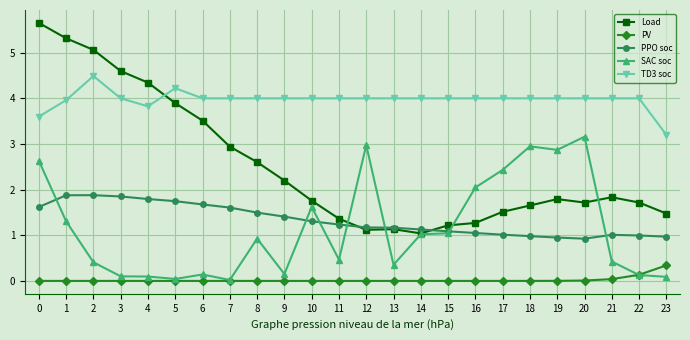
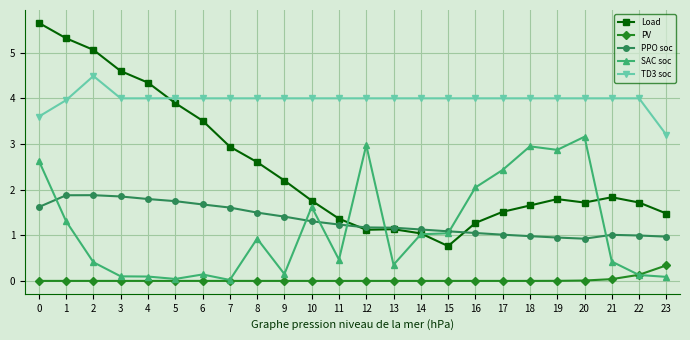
  {
    "Load": {
      "0": 5.7,
      "1": 5.3,
      "2": 5.1,
      "3": 4.6,
      "4": 4.3,
      "5": 3.9,
      "6": 3.5,
      "7": 2.9,
      "8": 2.6,
      "9": 2.2,
      "10": 1.8,
      "11": 1.4,
-     "15": 1.2,
+     "15": 0.8,
      "16": 1.3,
      "17": 1.5,
      "18": 1.7,
      "19": 1.8,
      "20": 1.7,
      "21": 1.8,
      "22": 1.7,
      "23": 1.5
    },
    "TD3 soc": {
      "0": 3.6,
      "1": 4.0,
      "2": 4.5,
      "3": 4.0,
-     "4": 3.8,
-     "5": 4.2,
+     "4": 4.0,
+     "5": 4.0,
      "6": 4.0,
      "7": 4.0,
      "8": 4.0,
      "9": 4.0,
      "10": 4.0,
      "11": 4.0,
      "12": 4.0,
      "13": 4.0,
      "14": 4.0,
      "15": 4.0,
      "16": 4.0,
      "17": 4.0,
      "18": 4.0,
      "19": 4.0,
      "20": 4.0,
      "21": 4.0,
      "22": 4.0,
      "23": 3.2
    }
  }
